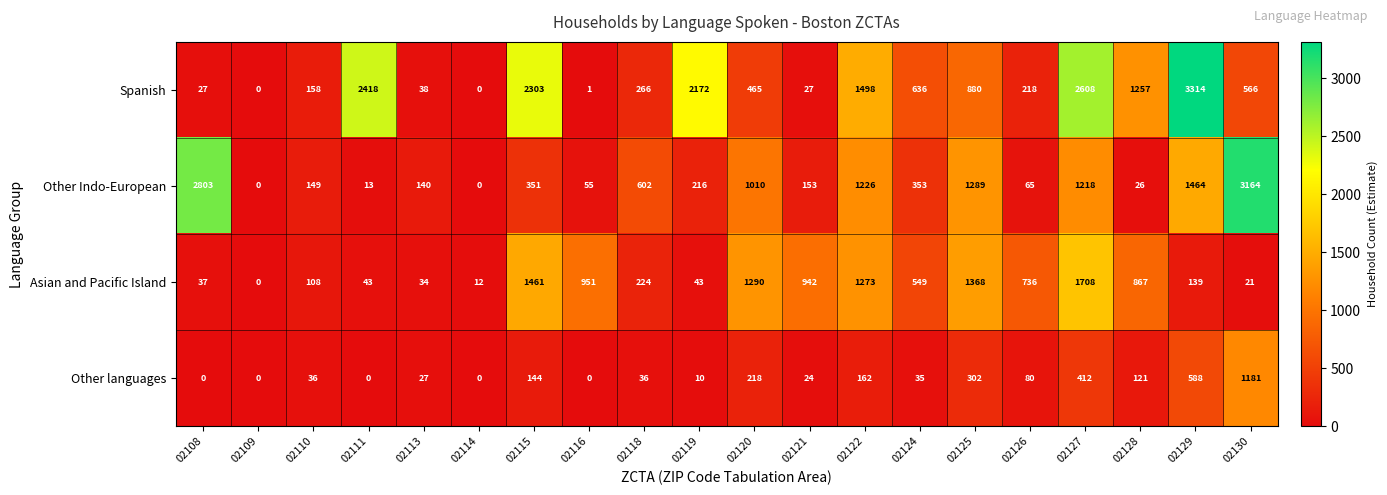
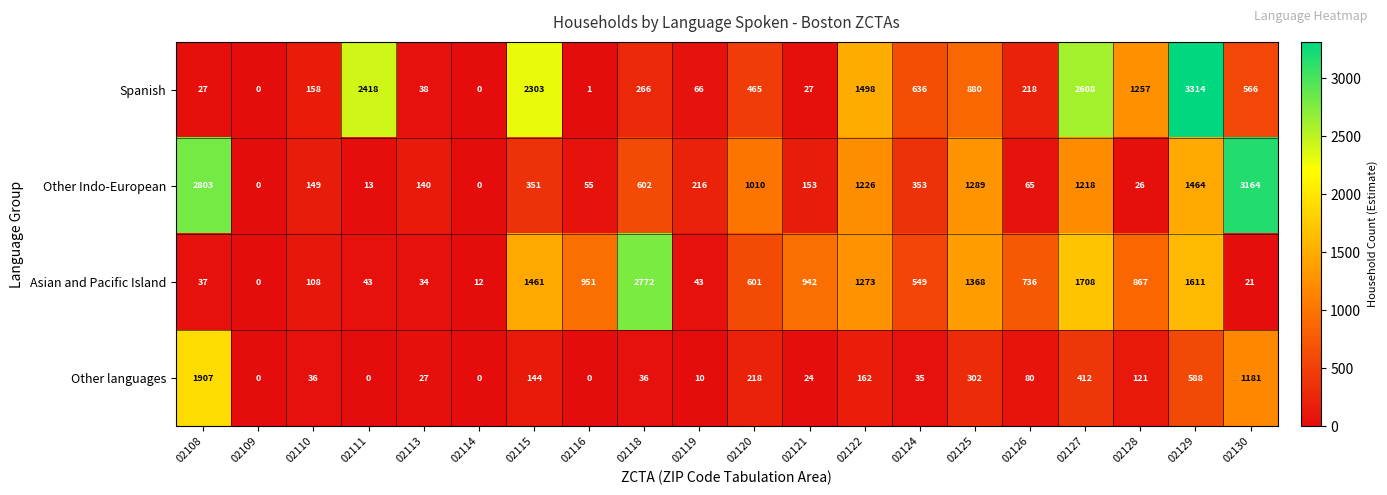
  {
    "Spanish": {
      "02108": 27,
      "02109": 0,
      "02110": 158,
      "02111": 2418,
      "02113": 38,
      "02114": 0,
      "02115": 2303,
      "02116": 1,
      "02118": 266,
-     "02119": 2172,
+     "02119": 66,
      "02120": 465,
      "02121": 27,
      "02122": 1498,
      "02124": 636,
      "02125": 880,
      "02126": 218,
      "02127": 2608,
      "02128": 1257,
      "02129": 3314,
      "02130": 566
    },
    "Other Indo-European": {
      "02108": 2803,
      "02109": 0,
      "02110": 149,
      "02111": 13,
      "02113": 140,
      "02114": 0,
      "02115": 351,
      "02116": 55,
      "02118": 602,
      "02119": 216,
      "02120": 1010,
      "02121": 153,
      "02122": 1226,
      "02124": 353,
      "02125": 1289,
      "02126": 65,
      "02127": 1218,
      "02128": 26,
      "02129": 1464,
      "02130": 3164
    },
    "Asian and Pacific Island": {
      "02108": 37,
      "02109": 0,
      "02110": 108,
      "02111": 43,
      "02113": 34,
      "02114": 12,
      "02115": 1461,
      "02116": 951,
-     "02118": 224,
+     "02118": 2772,
      "02119": 43,
-     "02120": 1290,
+     "02120": 601,
      "02121": 942,
      "02122": 1273,
      "02124": 549,
      "02125": 1368,
      "02126": 736,
      "02127": 1708,
      "02128": 867,
-     "02129": 139,
+     "02129": 1611,
      "02130": 21
    },
    "Other languages": {
-     "02108": 0,
+     "02108": 1907,
      "02109": 0,
      "02110": 36,
      "02111": 0,
      "02113": 27,
      "02114": 0,
      "02115": 144,
      "02116": 0,
      "02118": 36,
      "02119": 10,
      "02120": 218,
      "02121": 24,
      "02122": 162,
      "02124": 35,
      "02125": 302,
      "02126": 80,
      "02127": 412,
      "02128": 121,
      "02129": 588,
      "02130": 1181
    }
  }
